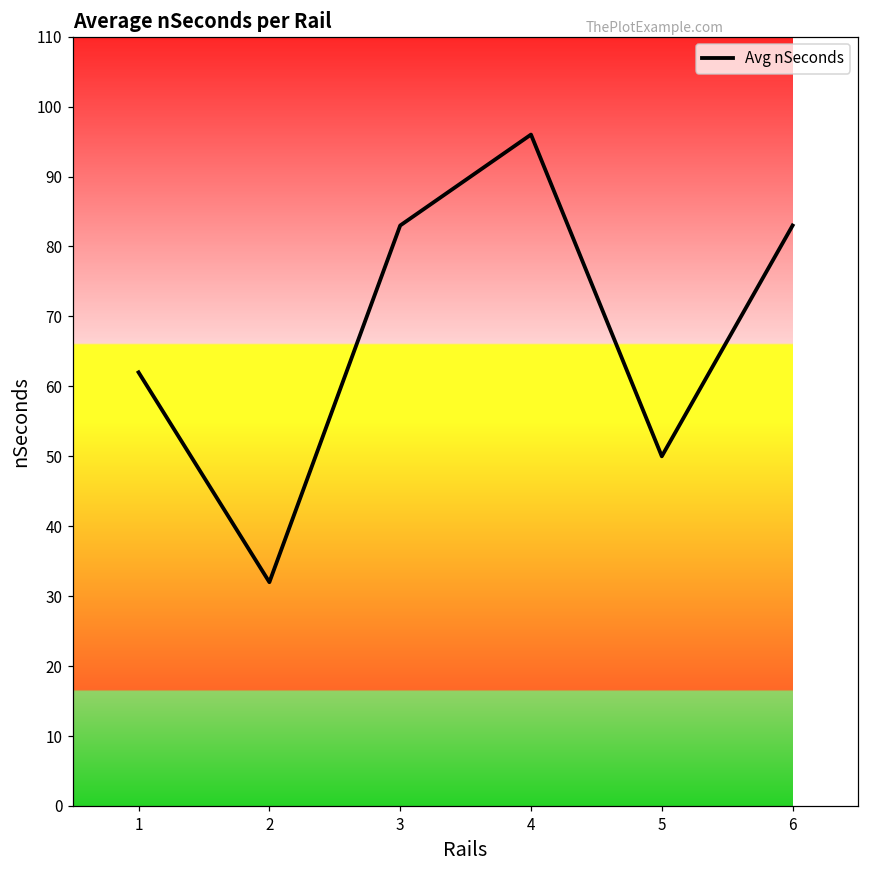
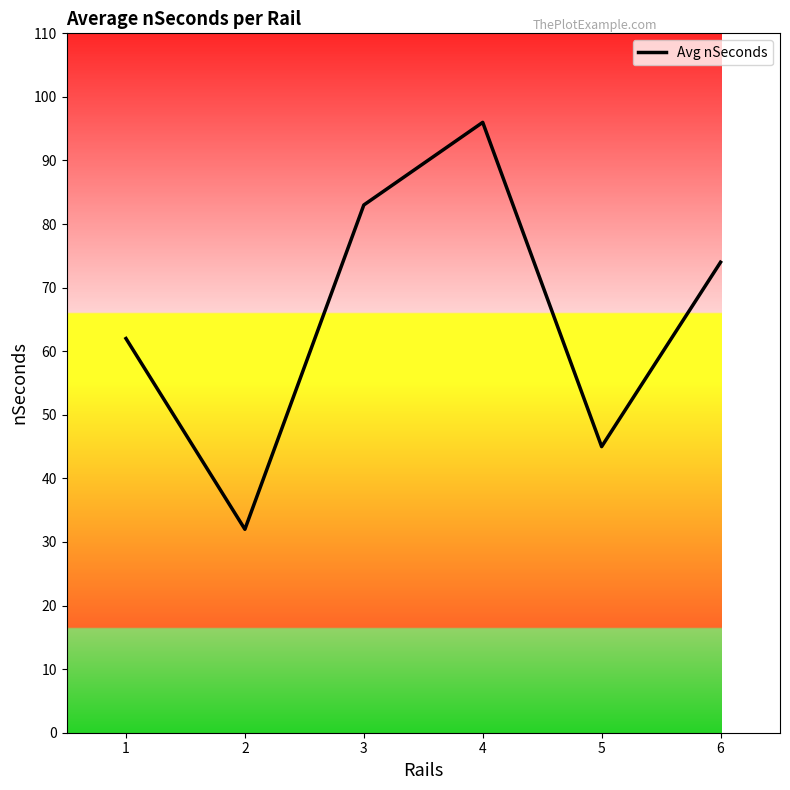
  {
    "1": 62,
    "2": 32,
    "3": 83,
    "4": 96,
-   "5": 50,
-   "6": 83
+   "5": 45,
+   "6": 74
  }
